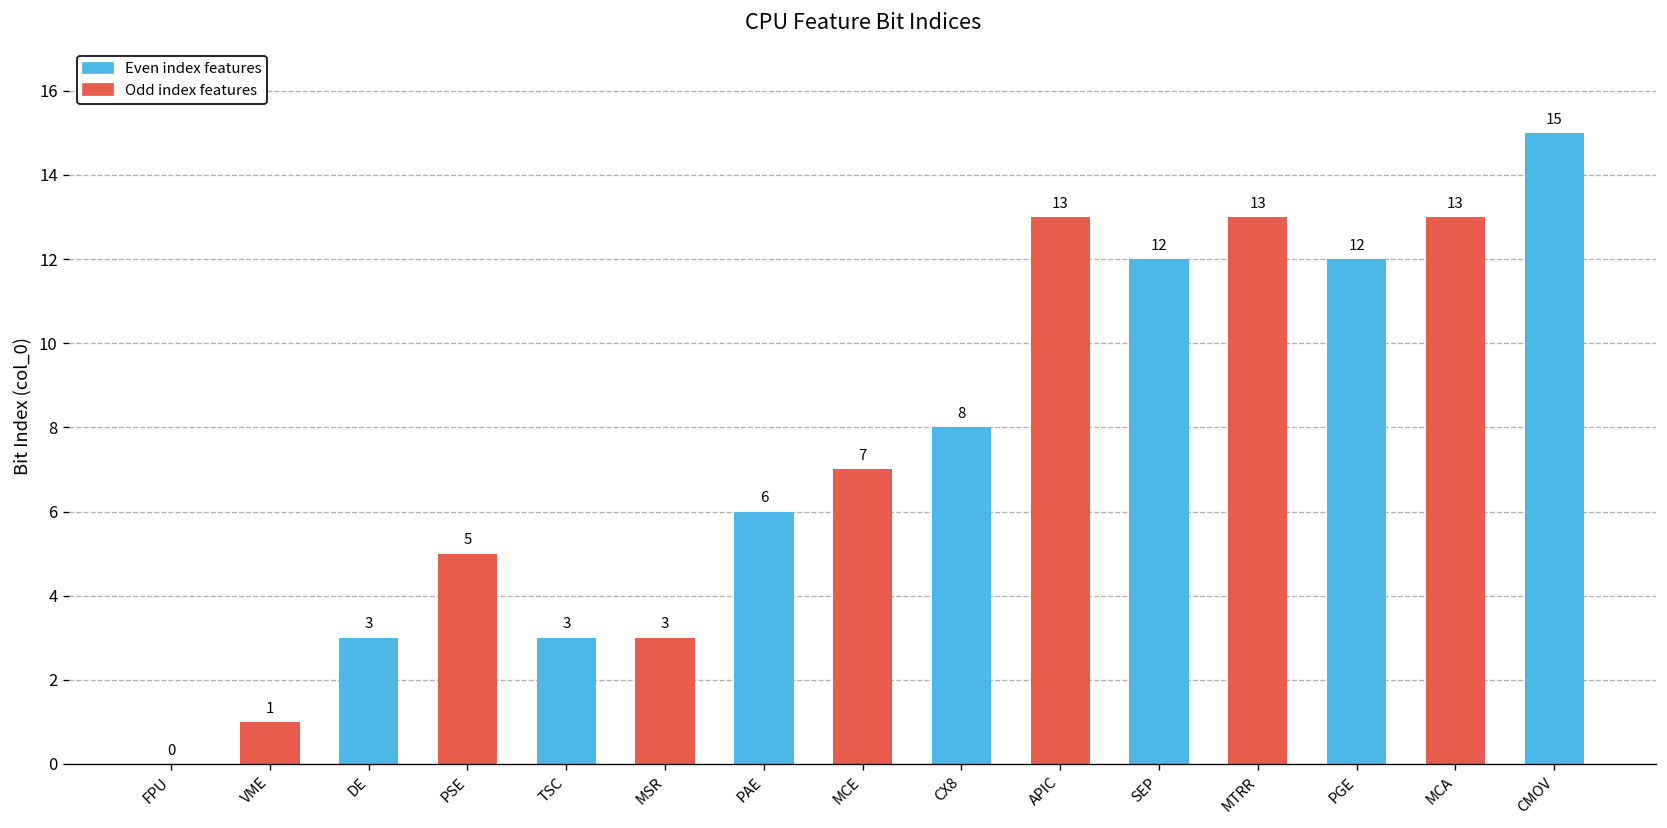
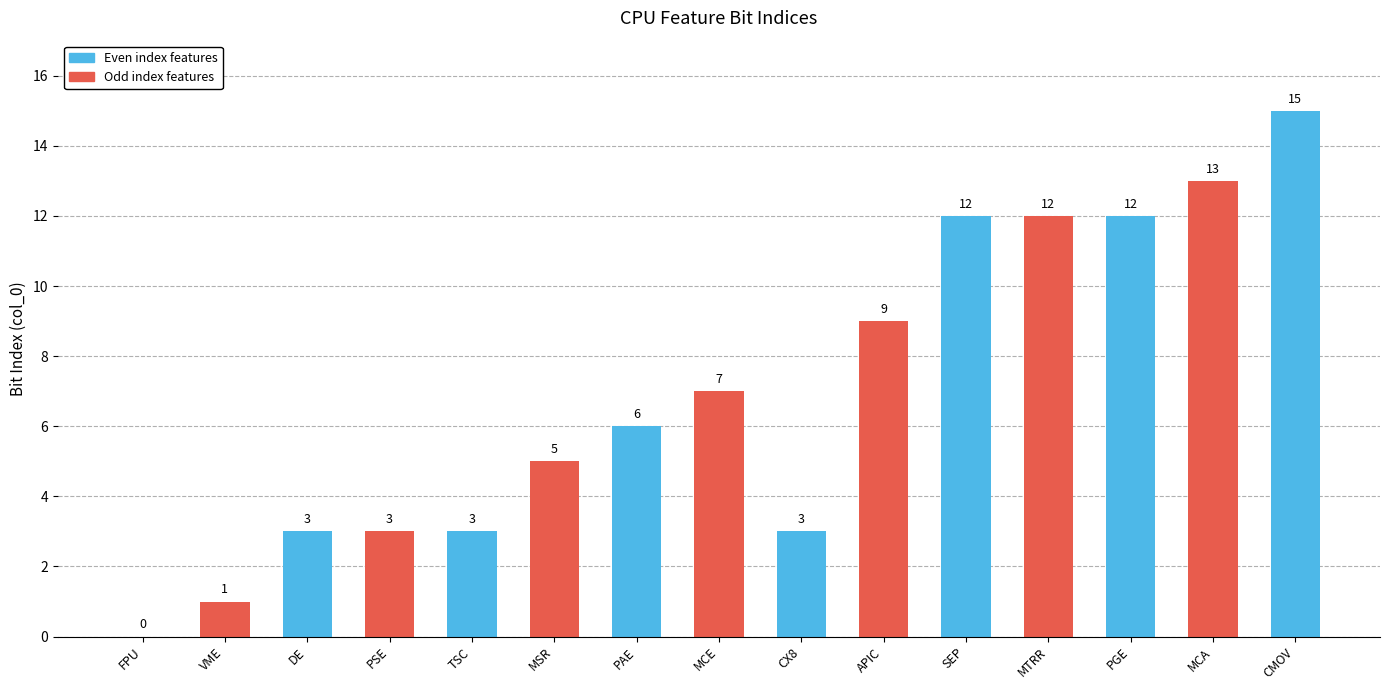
  {
    "FPU": 0,
    "VME": 1,
    "DE": 3,
-   "PSE": 5,
+   "PSE": 3,
    "TSC": 3,
-   "MSR": 3,
+   "MSR": 5,
    "PAE": 6,
    "MCE": 7,
-   "CX8": 8,
-   "APIC": 13,
+   "CX8": 3,
+   "APIC": 9,
    "SEP": 12,
-   "MTRR": 13,
+   "MTRR": 12,
    "PGE": 12,
    "MCA": 13,
    "CMOV": 15
  }
